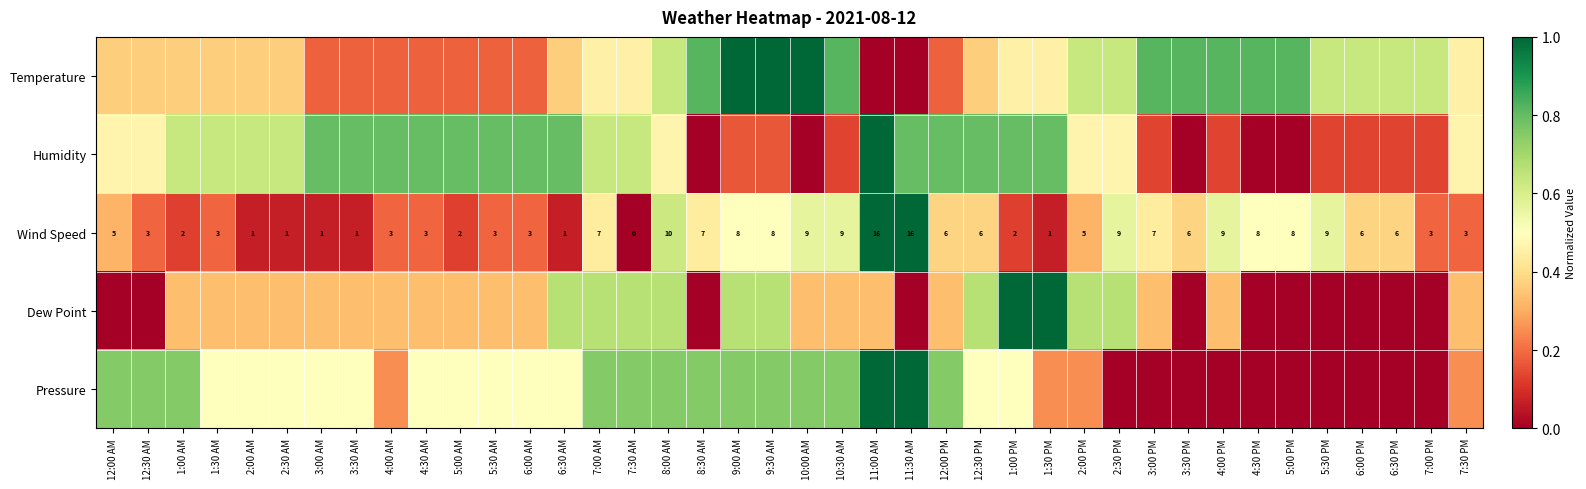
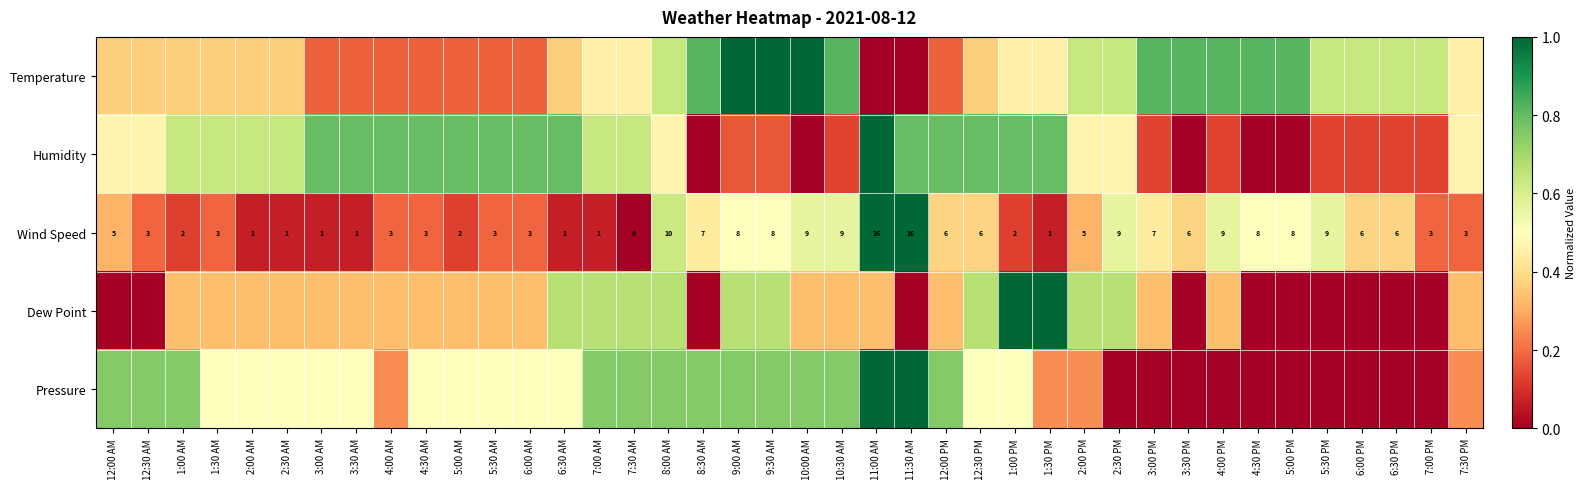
  {
    "Wind Speed": {
      "12:00 AM": 5,
      "12:30 AM": 3,
      "1:00 AM": 2,
      "1:30 AM": 3,
      "2:00 AM": 1,
      "2:30 AM": 1,
      "3:00 AM": 1,
      "3:30 AM": 1,
      "4:00 AM": 3,
      "4:30 AM": 3,
      "5:00 AM": 2,
      "5:30 AM": 3,
      "6:00 AM": 3,
      "6:30 AM": 1,
-     "7:00 AM": 7,
+     "7:00 AM": 1,
      "7:30 AM": 0,
      "8:00 AM": 10,
      "8:30 AM": 7,
      "9:00 AM": 8,
      "9:30 AM": 8,
      "10:00 AM": 9,
      "10:30 AM": 9,
      "11:00 AM": 16,
      "11:30 AM": 16,
      "12:00 PM": 6,
      "12:30 PM": 6,
      "1:00 PM": 2,
      "1:30 PM": 1,
      "2:00 PM": 5,
      "2:30 PM": 9,
      "3:00 PM": 7,
      "3:30 PM": 6,
      "4:00 PM": 9,
      "4:30 PM": 8,
      "5:00 PM": 8,
      "5:30 PM": 9,
      "6:00 PM": 6,
      "6:30 PM": 6,
      "7:00 PM": 3,
      "7:30 PM": 3
    }
  }
